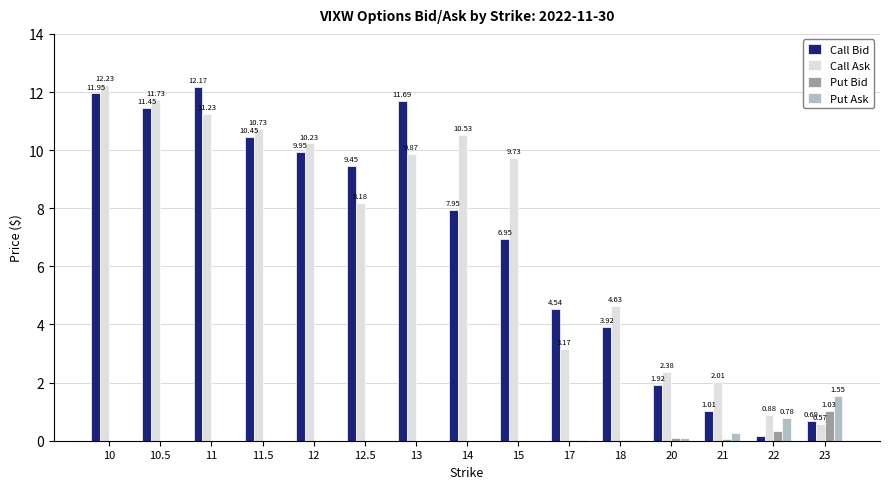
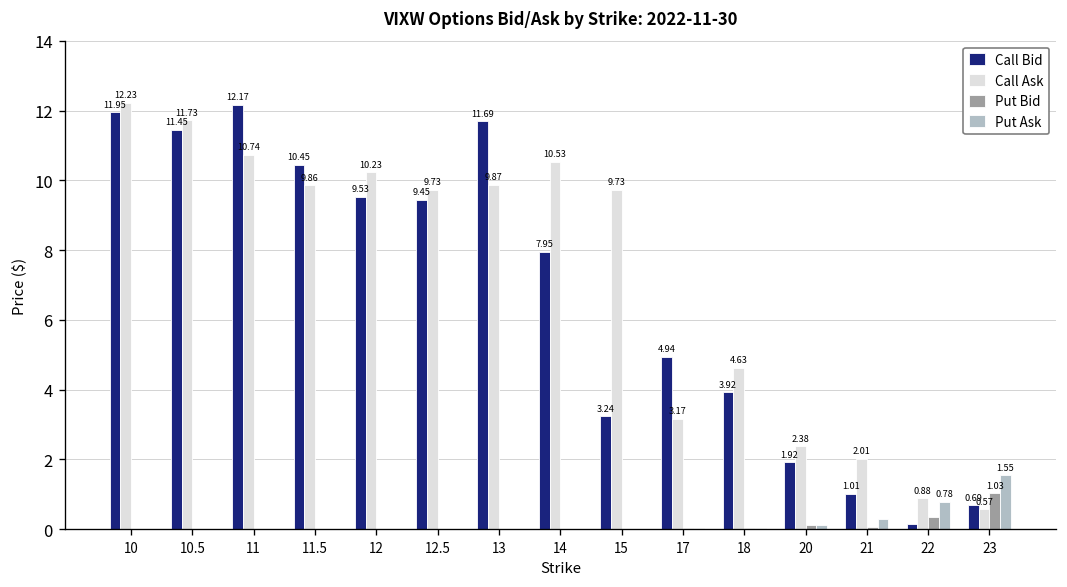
  {
    "Call Bid": {
      "10": 11.95,
      "10.5": 11.45,
      "11": 12.17,
      "11.5": 10.45,
-     "12": 9.95,
+     "12": 9.53,
      "12.5": 9.45,
      "13": 11.69,
      "14": 7.95,
-     "15": 6.95,
-     "17": 4.54,
+     "15": 3.24,
+     "17": 4.94,
      "18": 3.92,
      "20": 1.92,
      "21": 1.01
    },
    "Call Ask": {
      "10": 12.23,
      "10.5": 11.73,
-     "11": 11.23,
-     "11.5": 10.73,
+     "11": 10.74,
+     "11.5": 9.86,
      "12": 10.23,
-     "12.5": 8.18,
+     "12.5": 9.73,
      "13": 9.87,
      "14": 10.53,
      "15": 9.73,
      "17": 3.17,
      "18": 4.63,
      "20": 2.38,
      "21": 2.01,
      "22": 0.88
    }
  }
